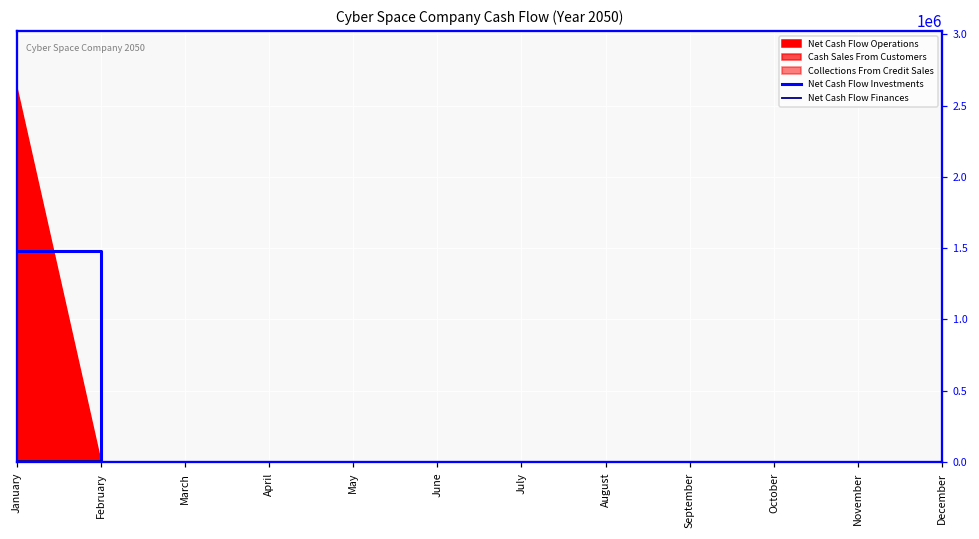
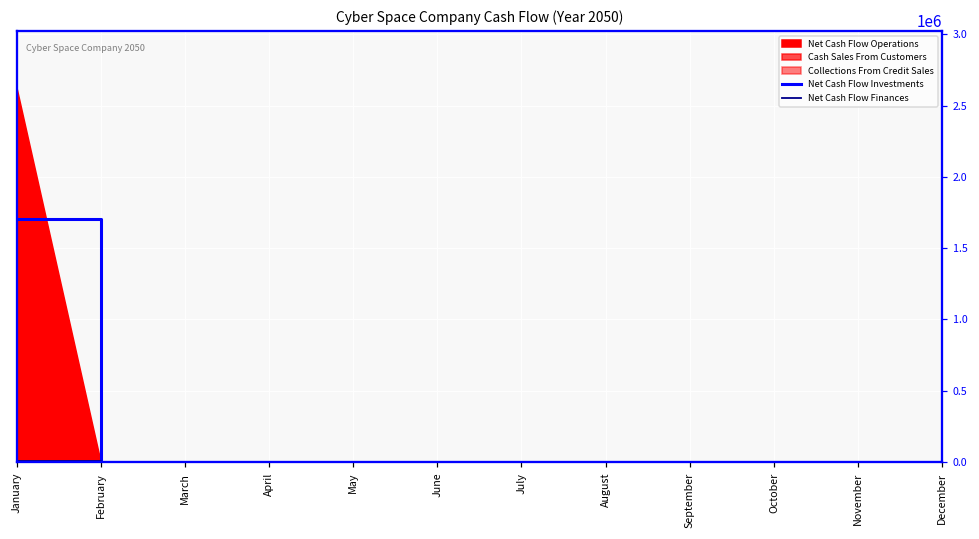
  {
    "Net Cash Flow Investments": {
-     "January": 1480000
+     "January": 1700000
    },
    "Net Cash Flow Finances": {
      "January": 0
    }
  }
